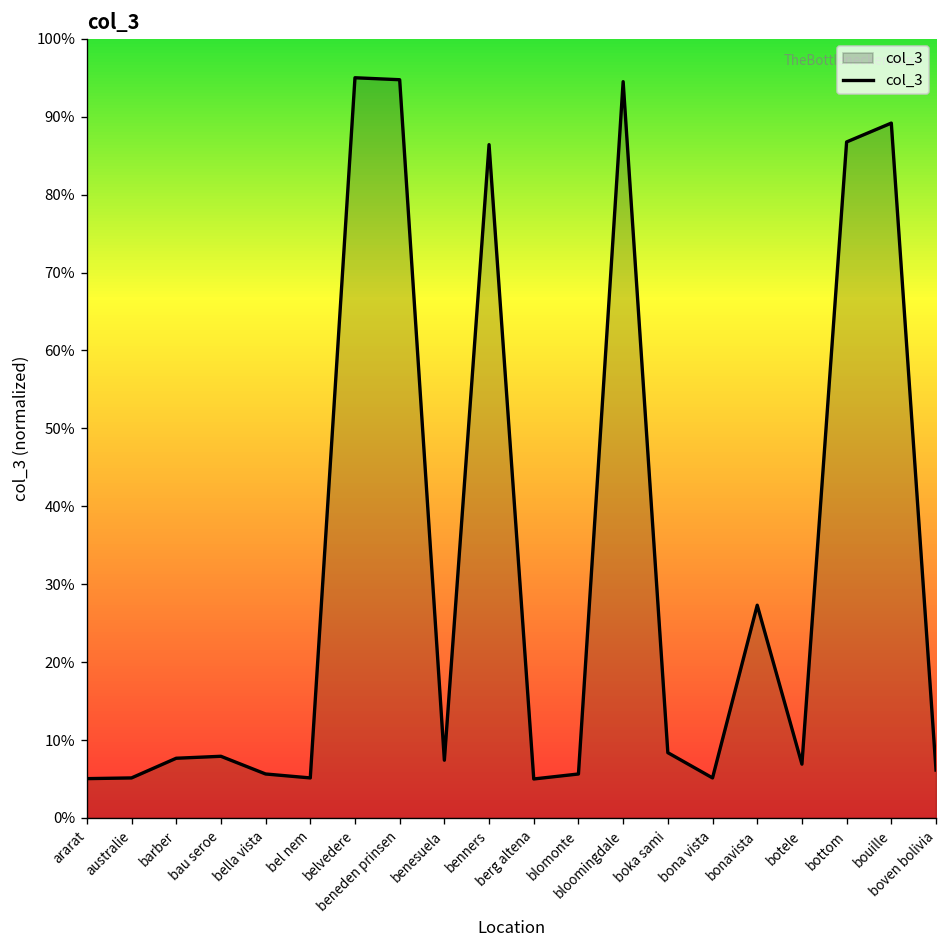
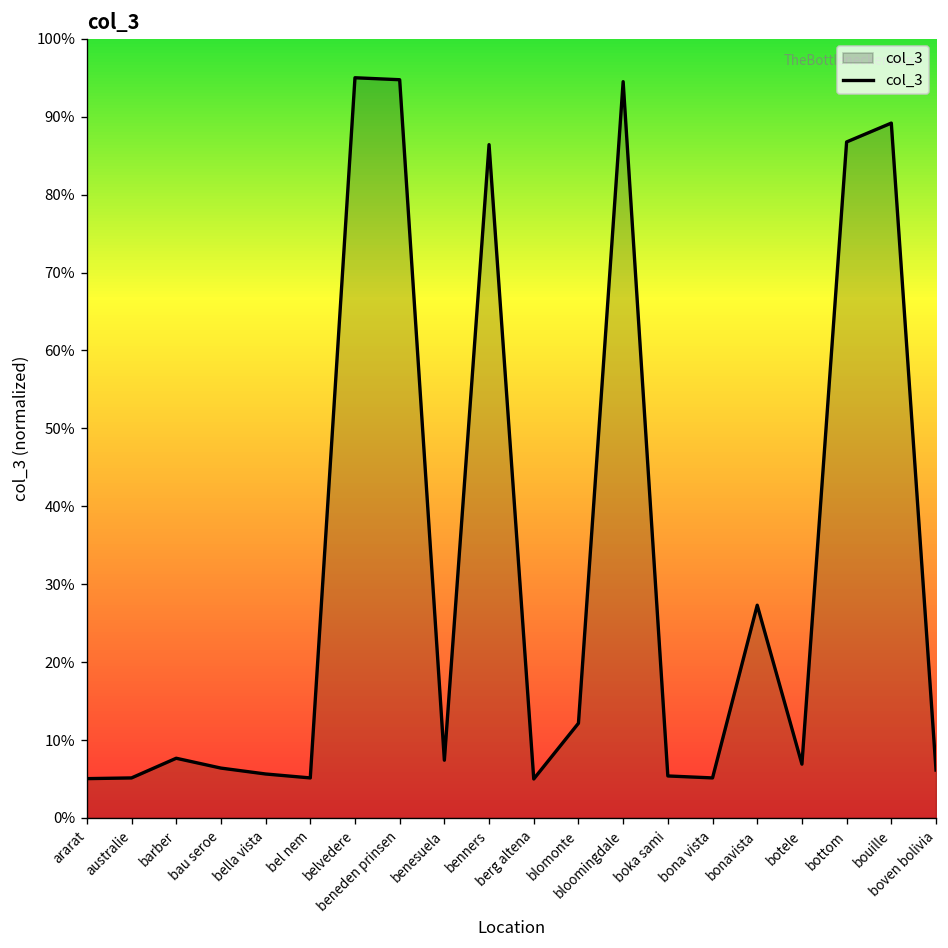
  {
    "ararat": "5%",
    "australie": "5%",
    "barber": "8%",
-   "bau seroe": "8%",
+   "bau seroe": "6%",
    "bella vista": "6%",
    "bel nem": "5%",
    "belvedere": "95%",
    "beneden prinsen": "95%",
    "benesuela": "7%",
    "benners": "86%",
    "berg altena": "5%",
-   "blomonte": "6%",
+   "blomonte": "12%",
    "bloomingdale": "94%",
-   "boka sami": "8%",
+   "boka sami": "5%",
    "bona vista": "5%",
    "bonavista": "27%",
    "botele": "7%",
    "bottom": "87%",
    "bouille": "89%",
    "boven bolivia": "6%"
  }
